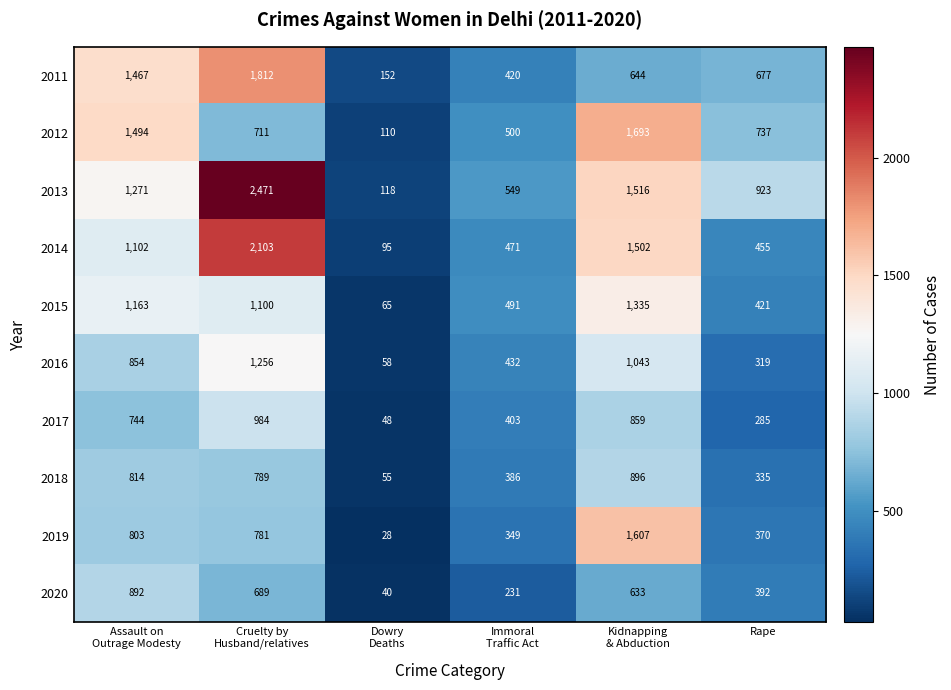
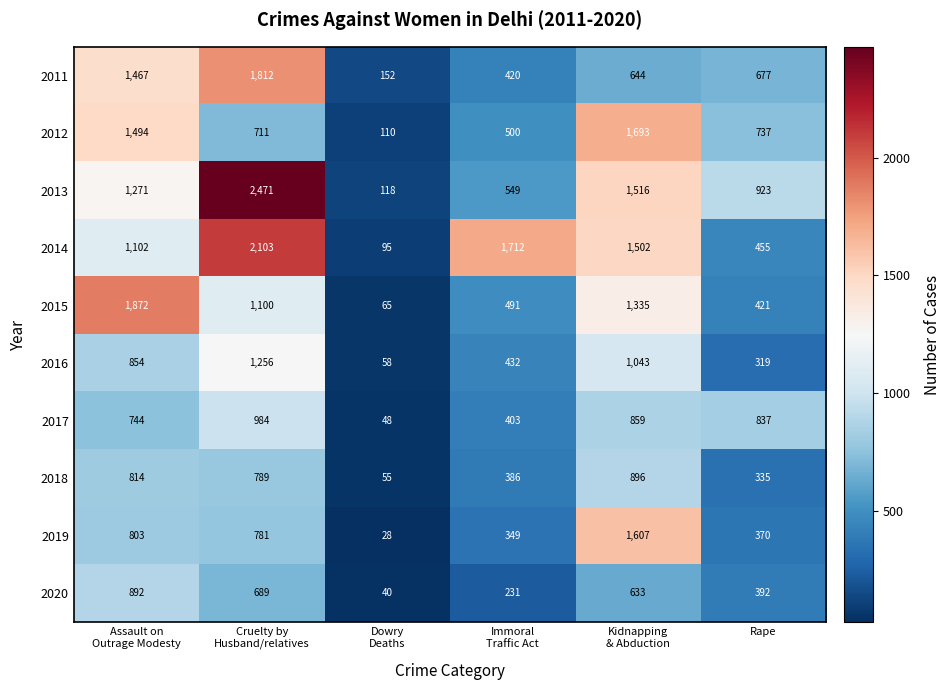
  {
    "2011": {
      "Assault on Outrage Modesty": "1,467",
      "Cruelty by Husband/relatives": "1,812",
      "Dowry Deaths": "152",
      "Immoral Traffic Act": "420",
      "Kidnapping & Abduction": "644",
      "Rape": "677"
    },
    "2012": {
      "Assault on Outrage Modesty": "1,494",
      "Cruelty by Husband/relatives": "711",
      "Dowry Deaths": "110",
      "Immoral Traffic Act": "500",
      "Kidnapping & Abduction": "1,693",
      "Rape": "737"
    },
    "2013": {
      "Assault on Outrage Modesty": "1,271",
      "Cruelty by Husband/relatives": "2,471",
      "Dowry Deaths": "118",
      "Immoral Traffic Act": "549",
      "Kidnapping & Abduction": "1,516",
      "Rape": "923"
    },
    "2014": {
      "Assault on Outrage Modesty": "1,102",
      "Cruelty by Husband/relatives": "2,103",
      "Dowry Deaths": "95",
-     "Immoral Traffic Act": "471",
+     "Immoral Traffic Act": "1,712",
      "Kidnapping & Abduction": "1,502",
      "Rape": "455"
    },
    "2015": {
-     "Assault on Outrage Modesty": "1,163",
+     "Assault on Outrage Modesty": "1,872",
      "Cruelty by Husband/relatives": "1,100",
      "Dowry Deaths": "65",
      "Immoral Traffic Act": "491",
      "Kidnapping & Abduction": "1,335",
      "Rape": "421"
    },
    "2016": {
      "Assault on Outrage Modesty": "854",
      "Cruelty by Husband/relatives": "1,256",
      "Dowry Deaths": "58",
      "Immoral Traffic Act": "432",
      "Kidnapping & Abduction": "1,043",
      "Rape": "319"
    },
    "2017": {
      "Assault on Outrage Modesty": "744",
      "Cruelty by Husband/relatives": "984",
      "Dowry Deaths": "48",
      "Immoral Traffic Act": "403",
      "Kidnapping & Abduction": "859",
-     "Rape": "285"
+     "Rape": "837"
    },
    "2018": {
      "Assault on Outrage Modesty": "814",
      "Cruelty by Husband/relatives": "789",
      "Dowry Deaths": "55",
      "Immoral Traffic Act": "386",
      "Kidnapping & Abduction": "896",
      "Rape": "335"
    },
    "2019": {
      "Assault on Outrage Modesty": "803",
      "Cruelty by Husband/relatives": "781",
      "Dowry Deaths": "28",
      "Immoral Traffic Act": "349",
      "Kidnapping & Abduction": "1,607",
      "Rape": "370"
    },
    "2020": {
      "Assault on Outrage Modesty": "892",
      "Cruelty by Husband/relatives": "689",
      "Dowry Deaths": "40",
      "Immoral Traffic Act": "231",
      "Kidnapping & Abduction": "633",
      "Rape": "392"
    }
  }
